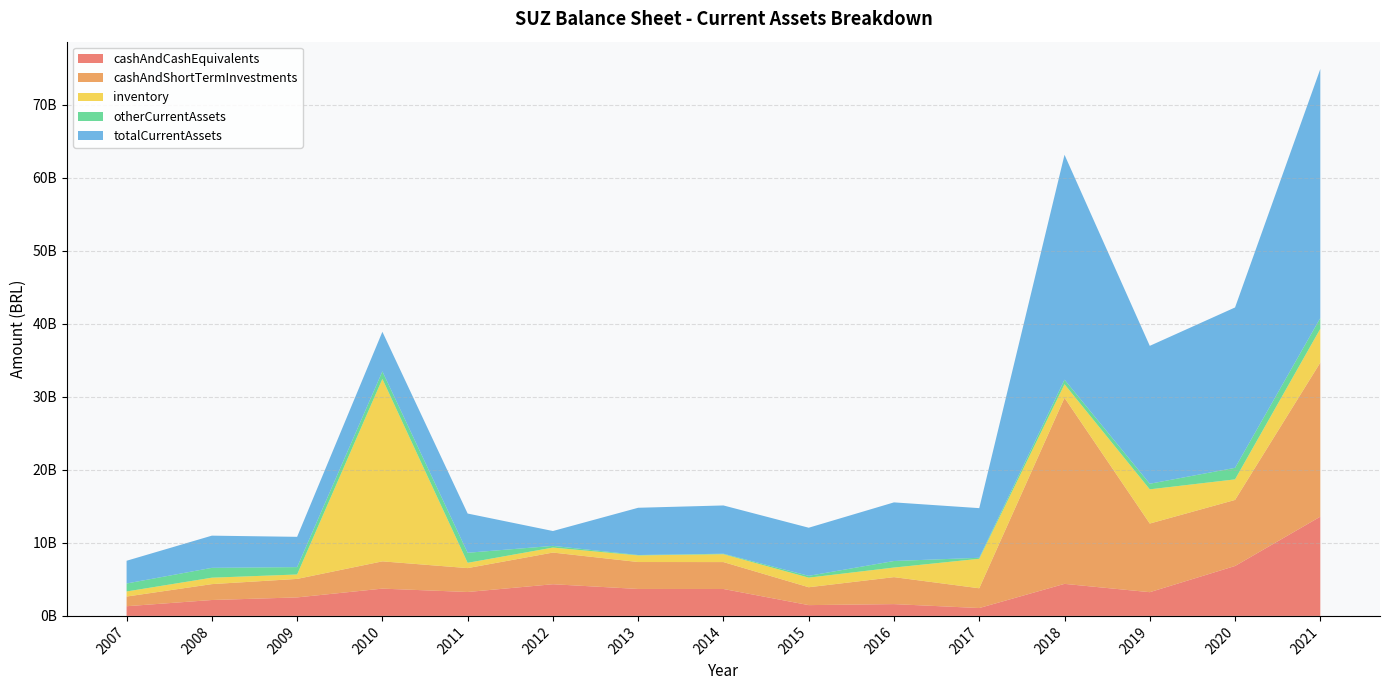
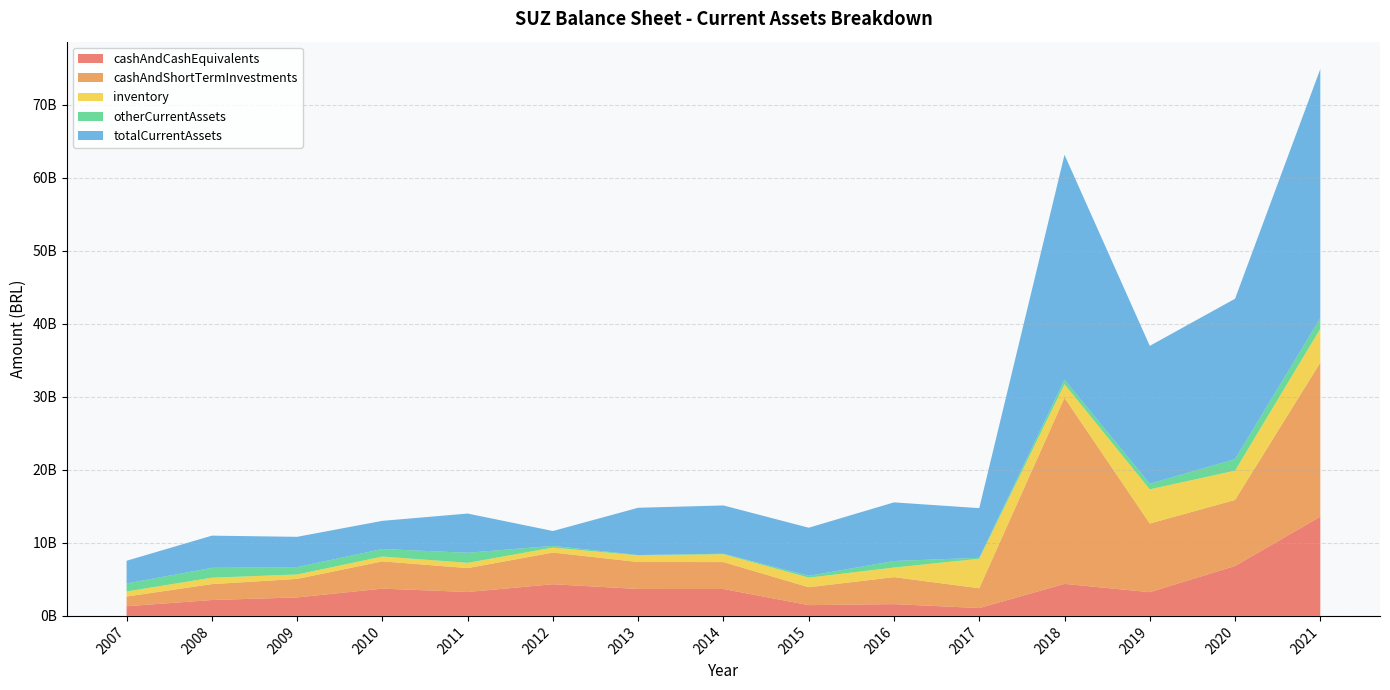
  {
    "inventory": {
      "2007": 1000000000,
      "2008": 1000000000,
      "2009": 1000000000,
-     "2010": 25000000000,
+     "2010": 1000000000,
      "2011": 1000000000,
      "2016": 1000000000,
      "2018": 2000000000,
      "2019": 5000000000,
-     "2020": 3000000000,
+     "2020": 4000000000,
      "2021": 5000000000
    },
    "otherCurrentAssets": {
      "2007": 1000000000,
      "2008": 1000000000,
      "2009": 1000000000,
      "2010": 1000000000,
      "2011": 1000000000,
      "2016": 1000000000,
      "2018": 1000000000,
      "2019": 1000000000,
      "2020": 2000000000,
      "2021": 1000000000
    },
    "totalCurrentAssets": {
      "2007": 3000000000,
      "2008": 4000000000,
      "2009": 4000000000,
-     "2010": 5000000000,
+     "2010": 4000000000,
      "2011": 5000000000,
      "2012": 2000000000,
      "2013": 6000000000,
      "2014": 7000000000,
      "2015": 7000000000,
      "2016": 8000000000,
      "2017": 7000000000,
      "2018": 31000000000,
      "2019": 19000000000,
      "2020": 22000000000,
      "2021": 34000000000
    }
  }
